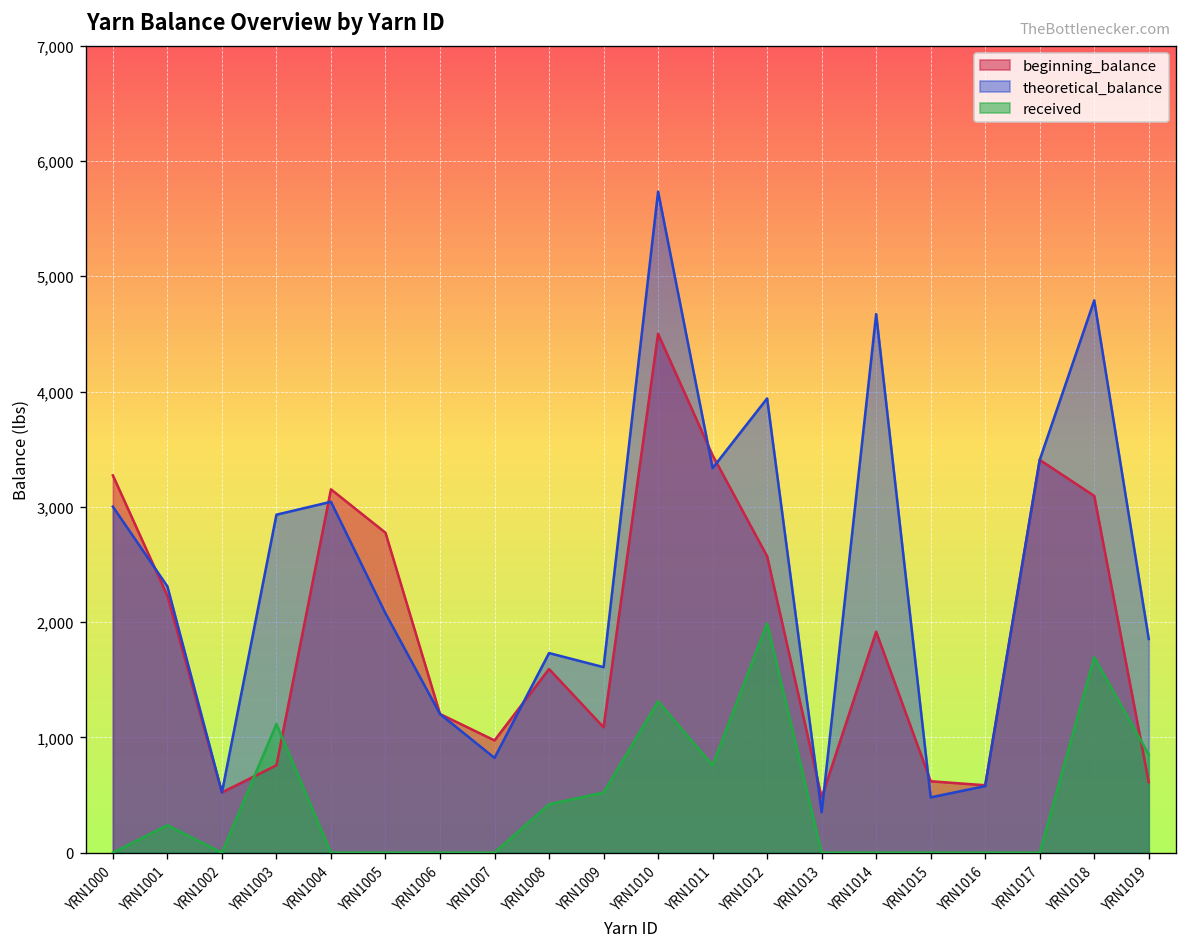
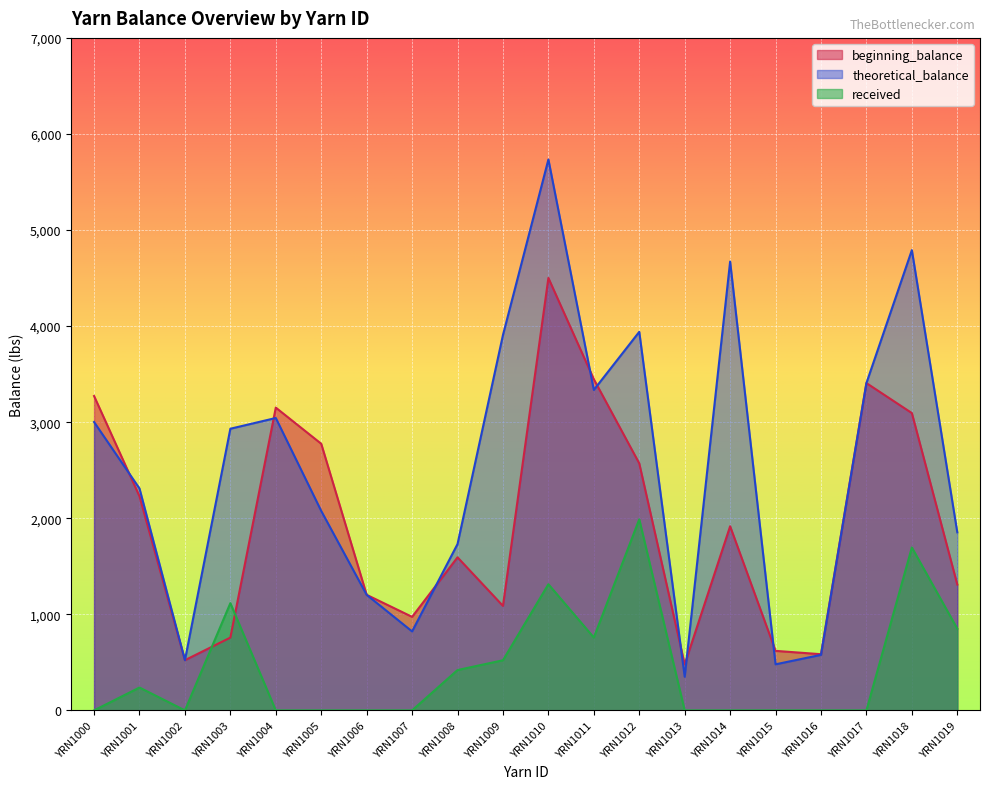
  {
    "beginning_balance": {
      "YRN1000": "3,300",
      "YRN1001": "2,200",
      "YRN1003": "800",
      "YRN1004": "3,200",
      "YRN1005": "2,800",
      "YRN1007": "1,000",
      "YRN1008": "1,600",
      "YRN1009": "1,100",
      "YRN1010": "4,500",
      "YRN1011": "3,400",
      "YRN1012": "2,600",
      "YRN1013": "500",
      "YRN1014": "1,900",
      "YRN1015": "600",
      "YRN1018": "3,100",
-     "YRN1019": "600"
+     "YRN1019": "1,300"
    },
    "theoretical_balance": {
      "YRN1000": "3,000",
      "YRN1001": "2,300",
      "YRN1003": "2,900",
      "YRN1004": "3,000",
      "YRN1005": "2,100",
      "YRN1007": "800",
      "YRN1008": "1,700",
-     "YRN1009": "1,600",
+     "YRN1009": "3,900",
      "YRN1010": "5,700",
      "YRN1011": "3,300",
      "YRN1012": "3,900",
      "YRN1013": "400",
      "YRN1014": "4,700",
      "YRN1015": "500",
      "YRN1018": "4,800",
      "YRN1019": "1,900"
    },
    "received": {
      "YRN1000": "0",
      "YRN1001": "200",
      "YRN1002": "0",
      "YRN1003": "1,100",
      "YRN1004": "0",
      "YRN1005": "0",
      "YRN1006": "0",
      "YRN1007": "0",
      "YRN1008": "400",
      "YRN1009": "500",
      "YRN1010": "1,300",
      "YRN1011": "800",
      "YRN1012": "2,000",
      "YRN1013": "0",
      "YRN1014": "0",
      "YRN1015": "0",
      "YRN1016": "0",
      "YRN1017": "0",
      "YRN1018": "1,700",
      "YRN1019": "900"
    }
  }
